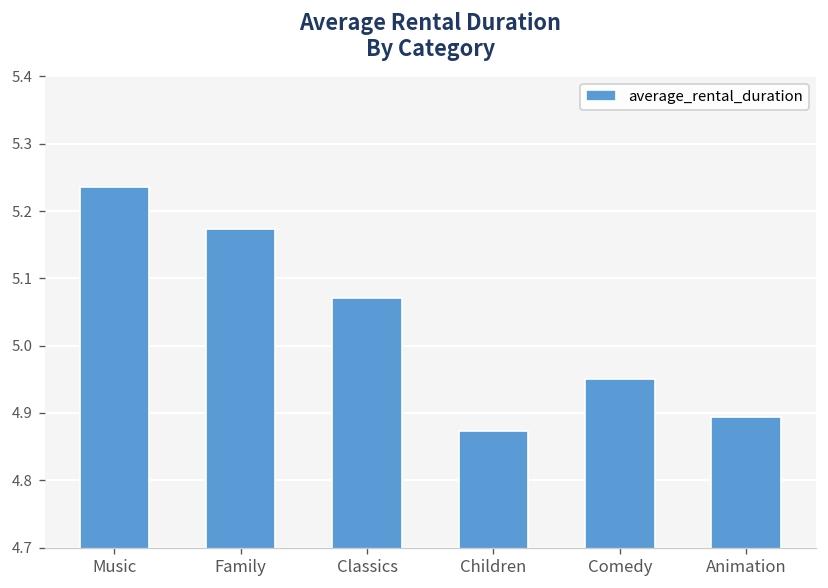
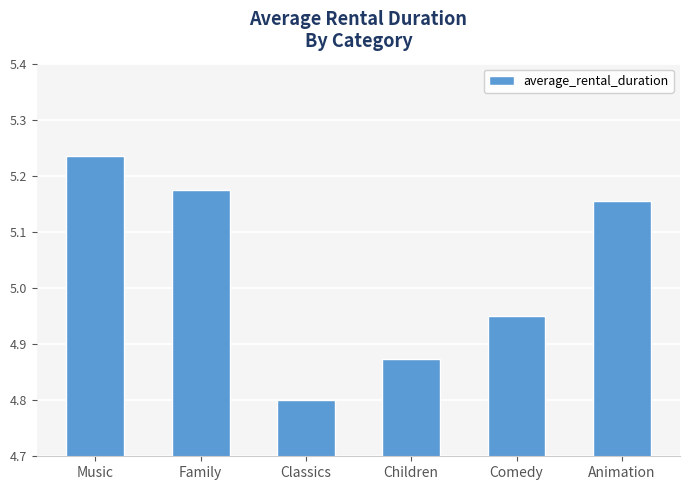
  {
    "Music": 5.24,
    "Family": 5.17,
-   "Classics": 5.07,
+   "Classics": 4.80,
    "Children": 4.87,
    "Comedy": 4.95,
-   "Animation": 4.89
+   "Animation": 5.16
  }
